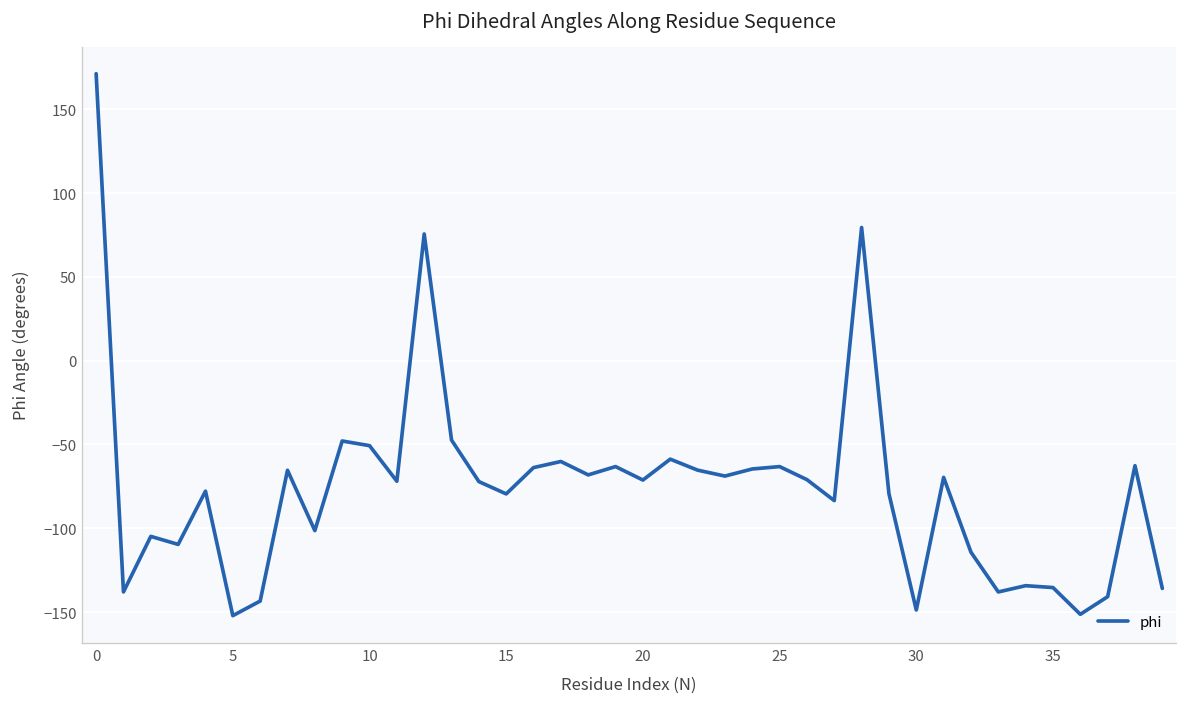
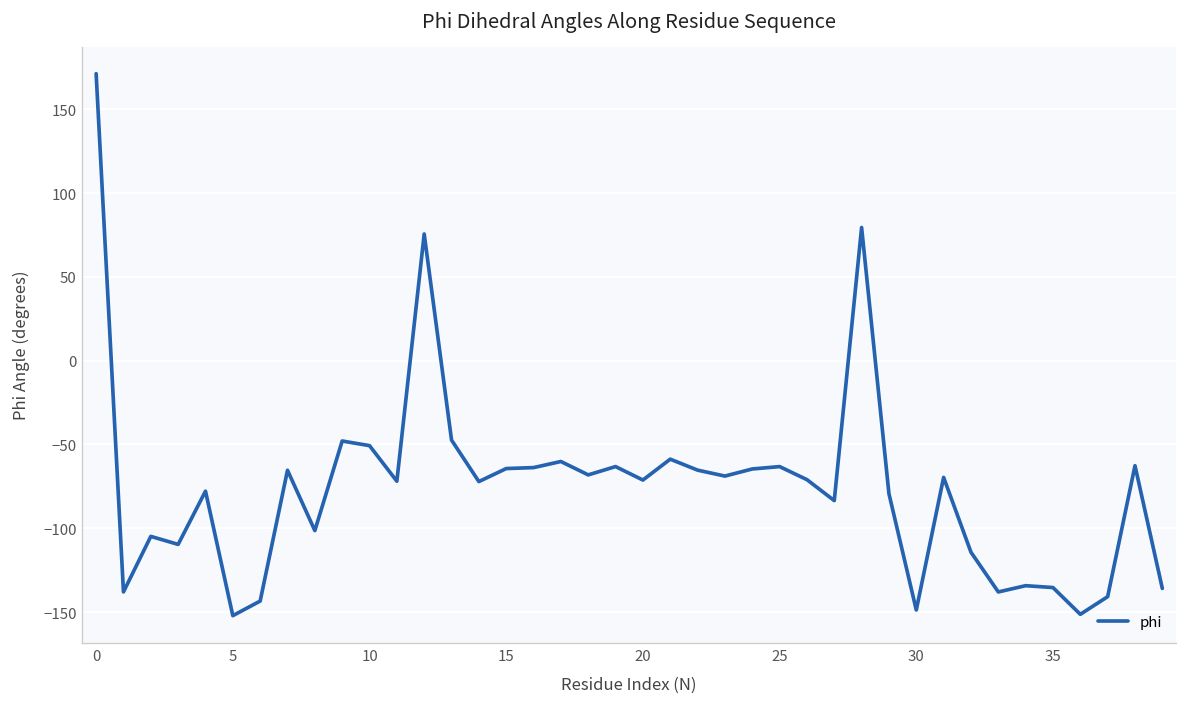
  {
    "0": 171,
    "5": -152,
    "10": -51,
-   "15": -79,
+   "15": -64,
    "20": -71,
    "25": -63,
    "30": -149,
    "35": -135
  }
